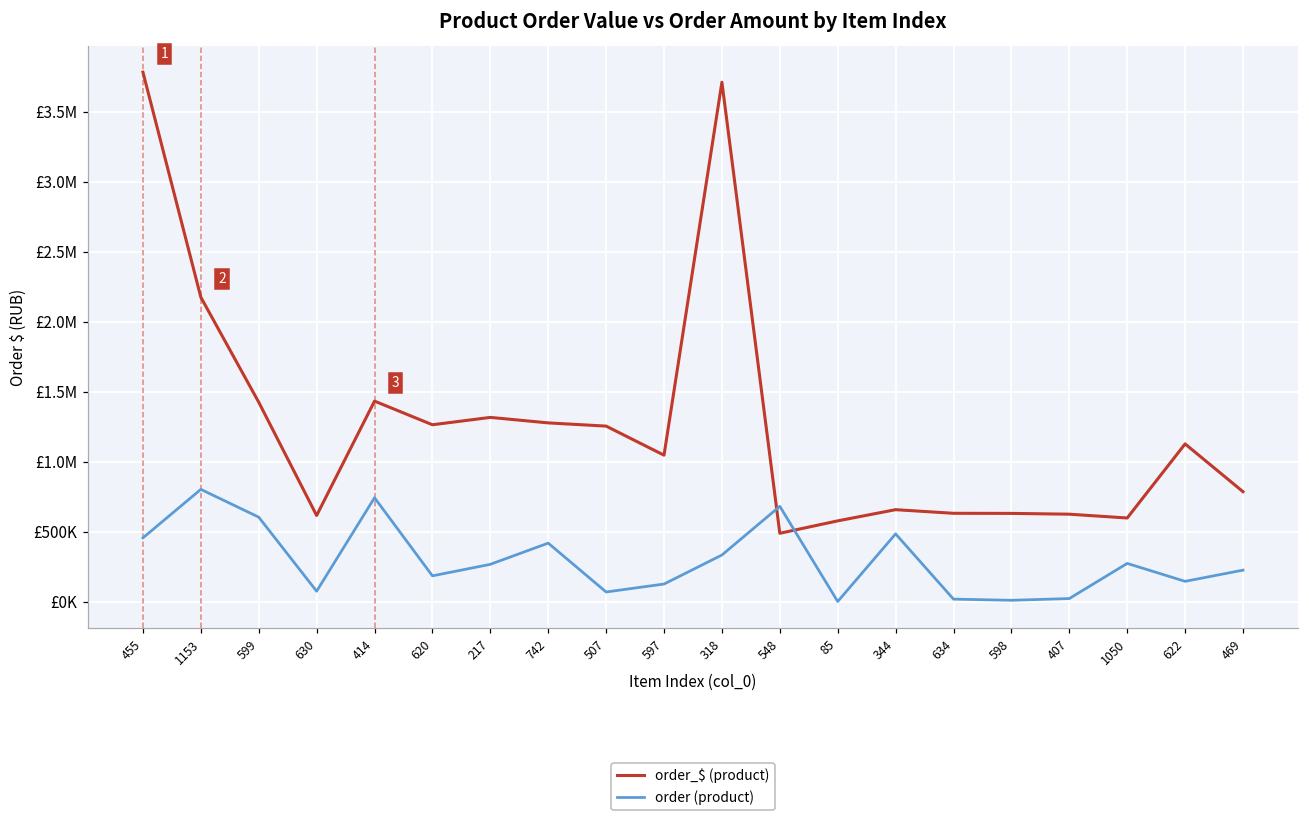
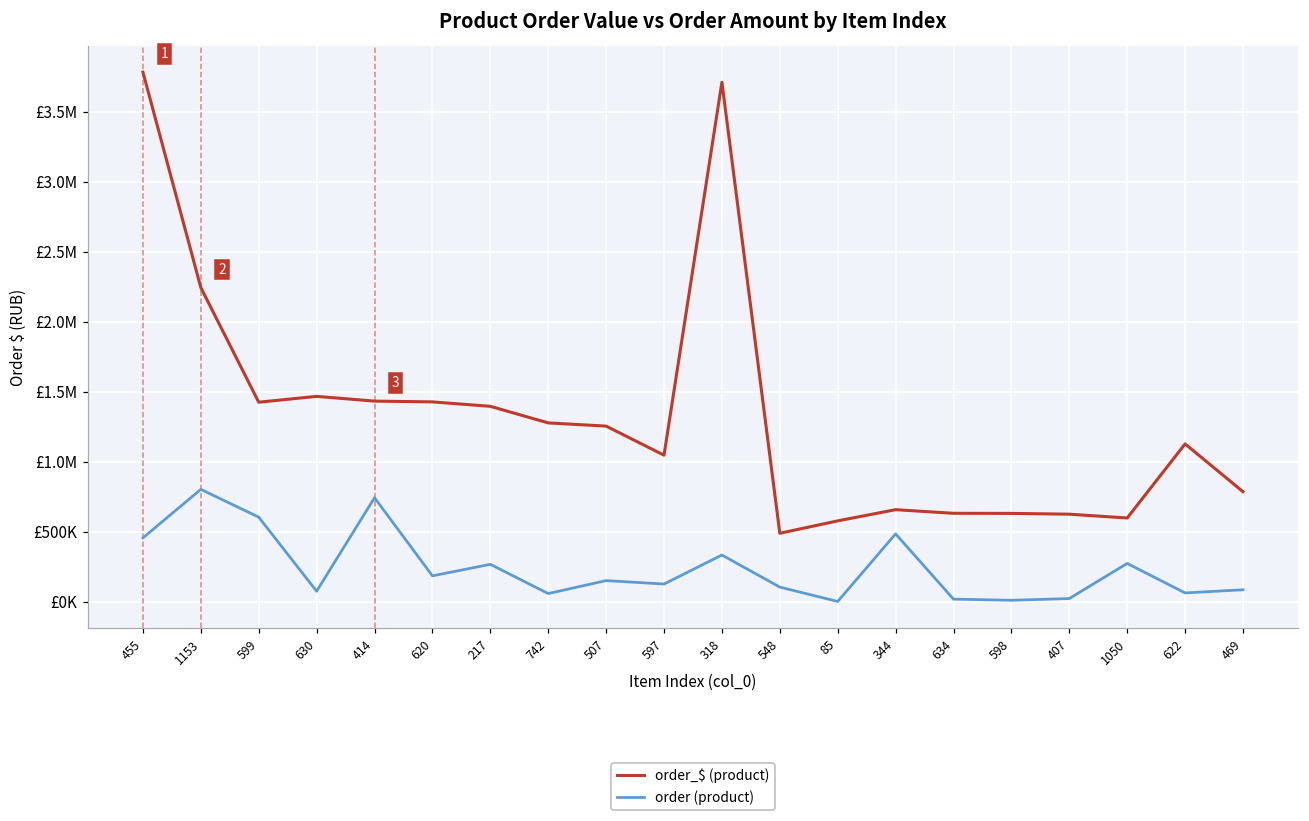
  {
    "order_$ (product)": {
-     "1153": "£2170000",
+     "1153": "£2240000",
      "599": "£1420000",
-     "630": "£620000",
-     "620": "£1260000",
-     "217": "£1320000",
+     "630": "£1470000",
+     "620": "£1430000",
+     "217": "£1390000",
      "742": "£1280000",
      "507": "£1250000",
      "597": "£1050000",
      "318": "£3710000",
      "548": "£490000",
      "85": "£580000",
      "344": "£660000",
      "634": "£630000",
      "598": "£630000",
      "407": "£620000",
      "1050": "£600000",
      "622": "£1130000",
      "469": "£780000"
    },
    "order (product)": {
      "455": "£460000",
      "1153": "£800000",
      "599": "£600000",
      "630": "£70000",
      "414": "£740000",
      "620": "£180000",
      "217": "£270000",
-     "742": "£420000",
-     "507": "£70000",
+     "742": "£60000",
+     "507": "£150000",
      "597": "£130000",
      "318": "£330000",
-     "548": "£680000",
+     "548": "£100000",
      "85": "£0",
      "344": "£480000",
      "634": "£20000",
      "598": "£10000",
      "407": "£20000",
      "1050": "£270000",
-     "622": "£140000",
-     "469": "£220000"
+     "622": "£60000",
+     "469": "£80000"
    }
  }
